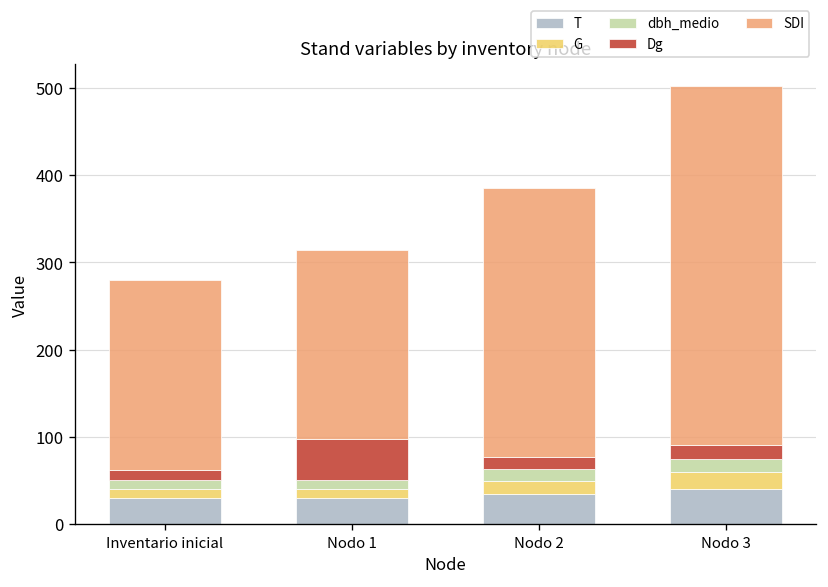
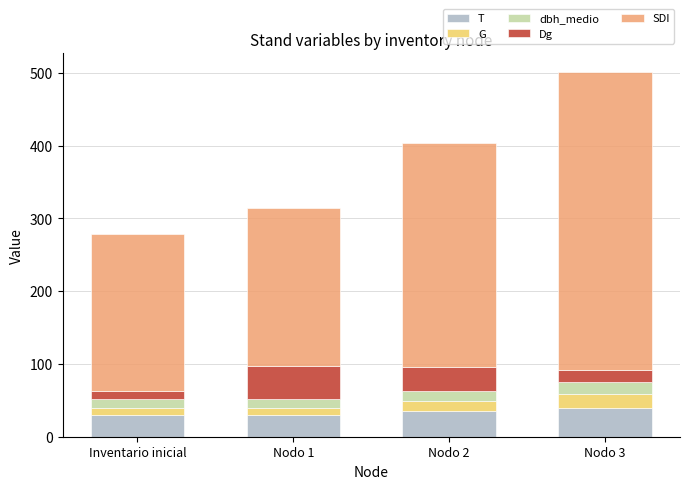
  {
    "Dg": {
      "Inventario inicial": 10,
      "Nodo 1": 50,
-     "Nodo 2": 10,
+     "Nodo 2": 30,
      "Nodo 3": 20
    }
  }
